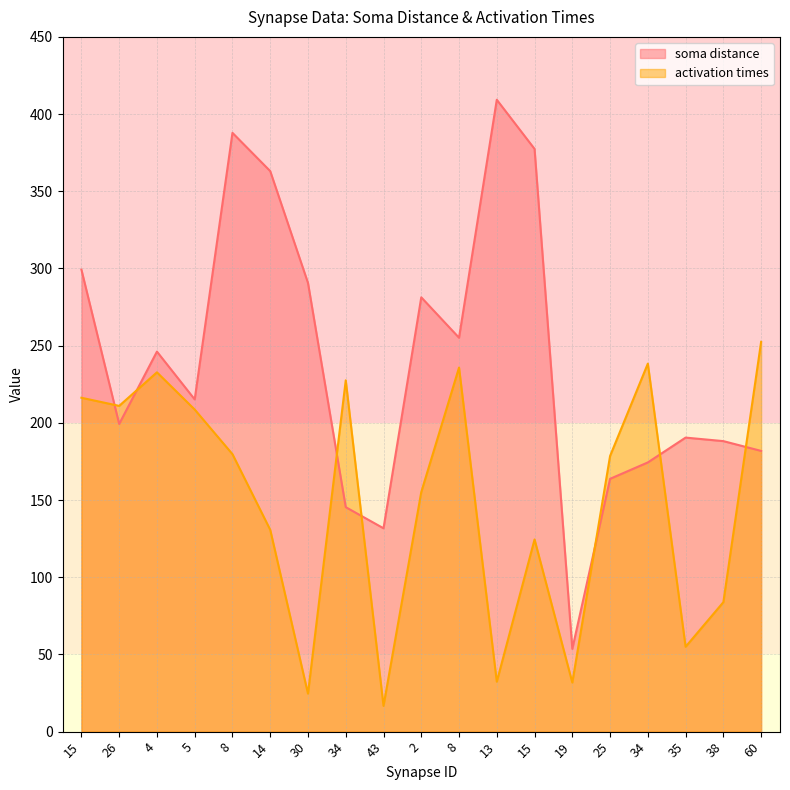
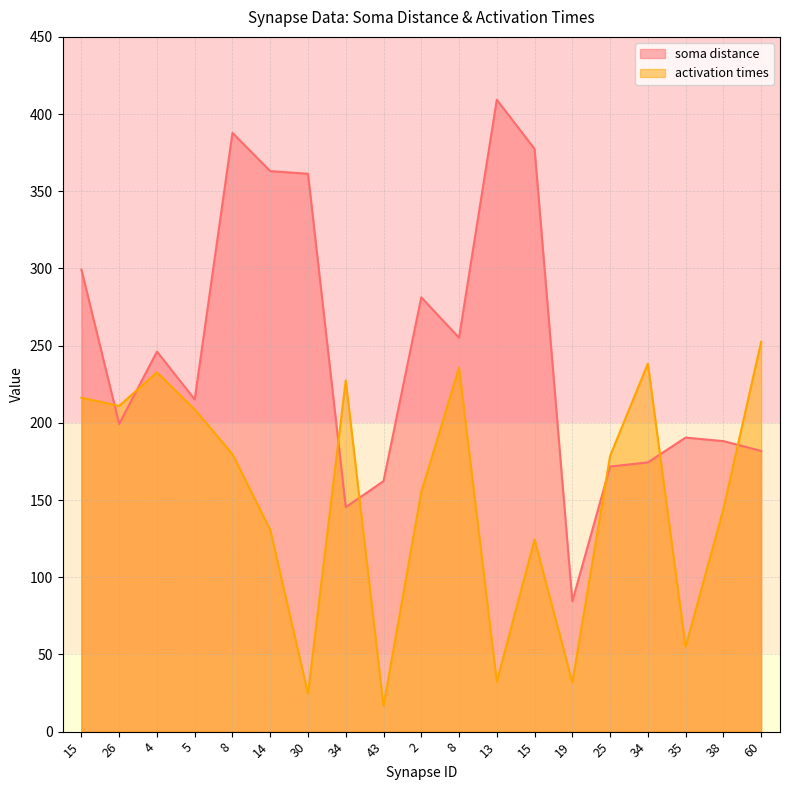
  {
    "soma distance": {
      "26": 199,
      "4": 246,
      "5": 215,
      "14": 363,
-     "30": 291,
-     "43": 132,
+     "30": 361,
+     "43": 162,
      "2": 281,
      "13": 409,
-     "19": 54,
-     "25": 164,
+     "19": 84,
+     "25": 172,
      "35": 190,
      "38": 188,
      "60": 182
    },
    "activation times": {
      "26": 211,
      "4": 233,
      "5": 209,
      "14": 131,
      "30": 25,
      "43": 17,
      "2": 155,
      "13": 32,
      "19": 32,
      "25": 179,
      "35": 55,
-     "38": 84,
+     "38": 144,
      "60": 252
    }
  }
